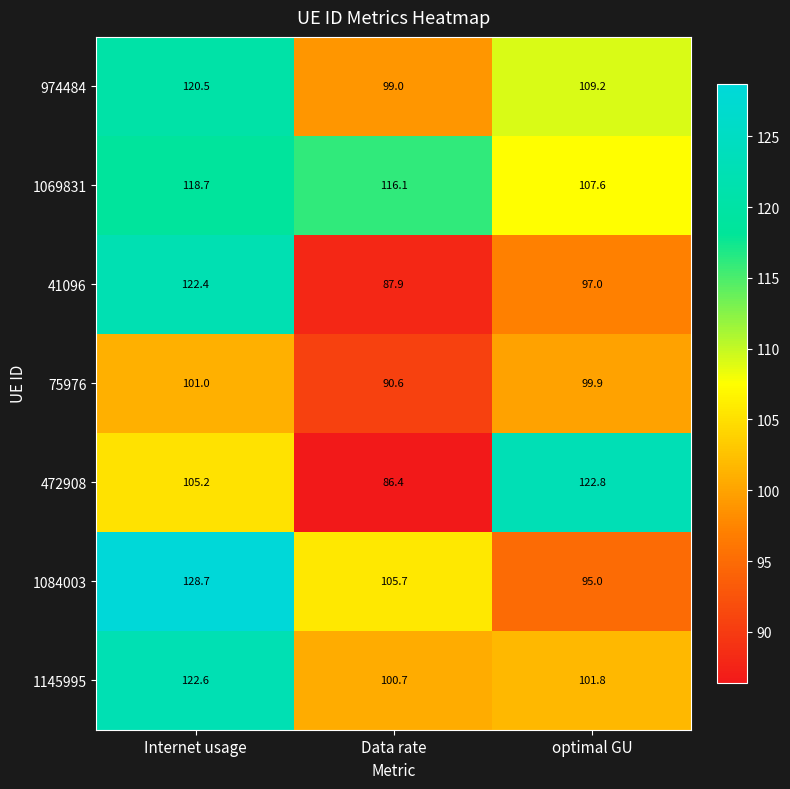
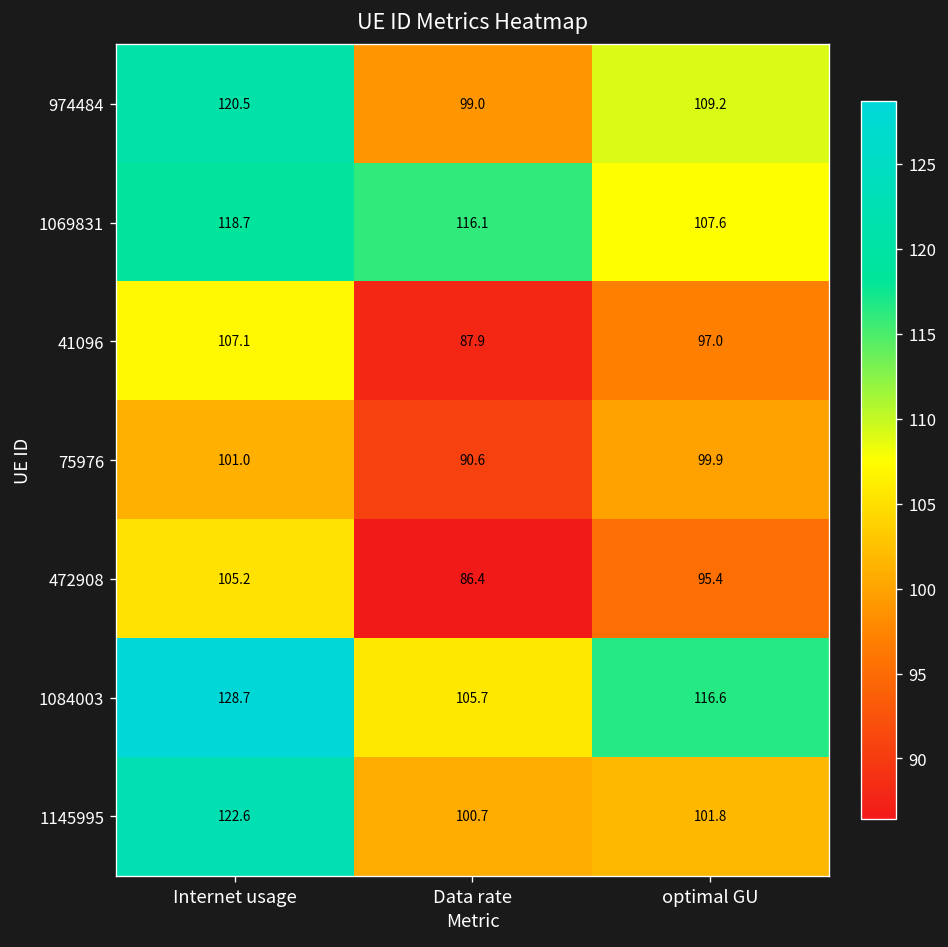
  {
    "974484": {
      "Internet usage": 120.5,
      "Data rate": 99.0,
      "optimal GU": 109.2
    },
    "1069831": {
      "Internet usage": 118.7,
      "Data rate": 116.1,
      "optimal GU": 107.6
    },
    "41096": {
-     "Internet usage": 122.4,
+     "Internet usage": 107.1,
      "Data rate": 87.9,
      "optimal GU": 97.0
    },
    "75976": {
      "Internet usage": 101.0,
      "Data rate": 90.6,
      "optimal GU": 99.9
    },
    "472908": {
      "Internet usage": 105.2,
      "Data rate": 86.4,
-     "optimal GU": 122.8
+     "optimal GU": 95.4
    },
    "1084003": {
      "Internet usage": 128.7,
      "Data rate": 105.7,
-     "optimal GU": 95.0
+     "optimal GU": 116.6
    },
    "1145995": {
      "Internet usage": 122.6,
      "Data rate": 100.7,
      "optimal GU": 101.8
    }
  }
